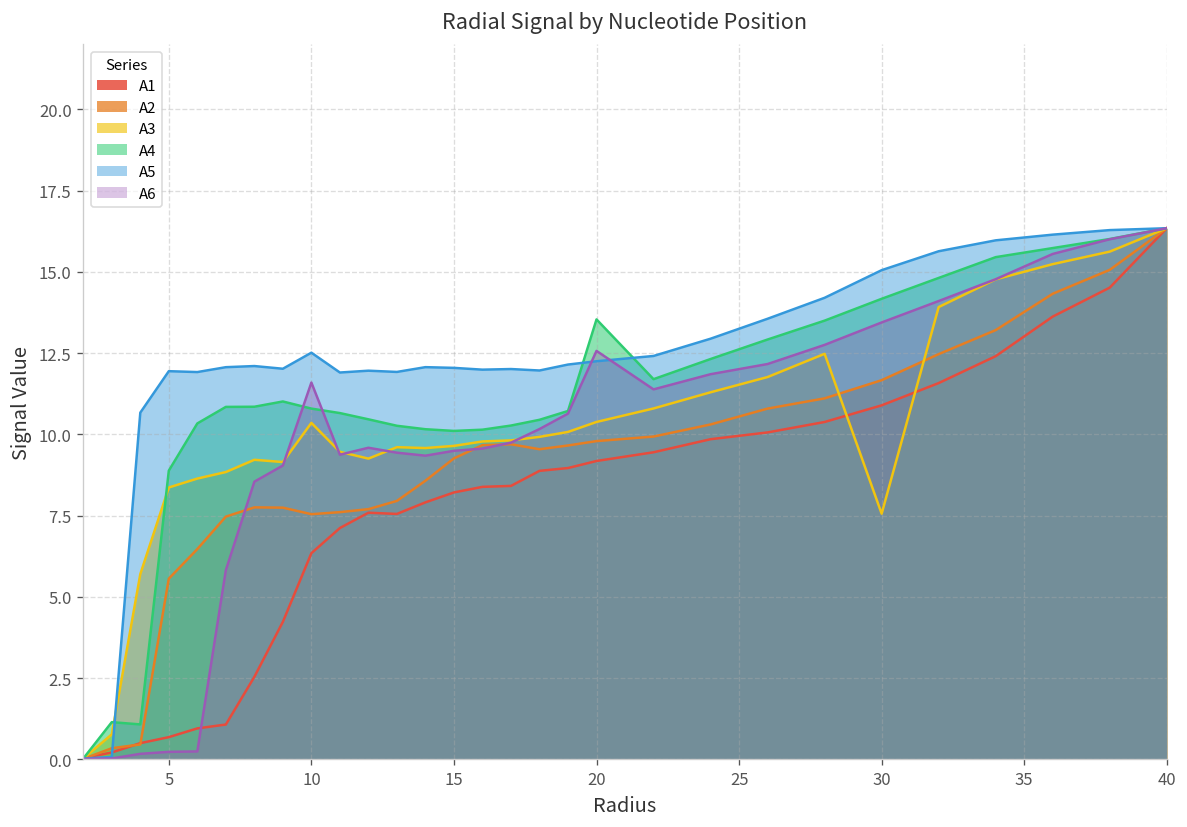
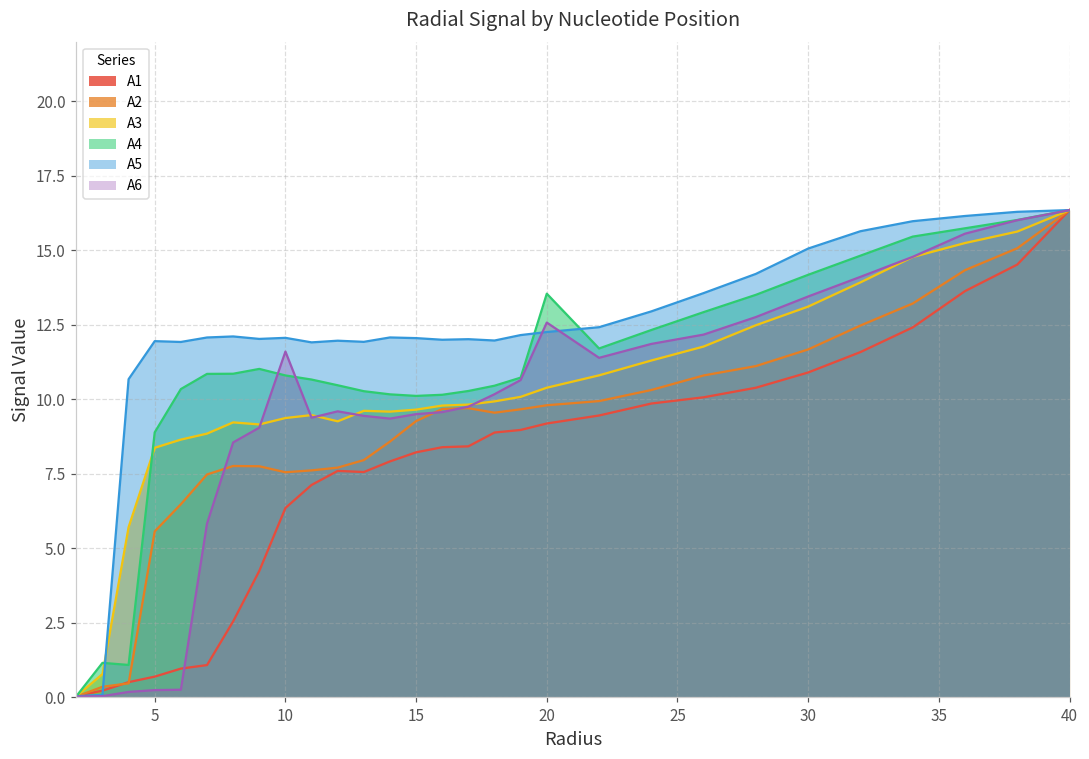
  {
    "A3": {
      "5": 8.4,
-     "10": 10.4,
+     "10": 9.4,
      "15": 9.6,
      "20": 10.4,
-     "30": 7.6
+     "30": 13.1
    },
    "A4": {
      "5": 8.9,
      "10": 10.8,
      "15": 10.1,
      "20": 13.5,
      "30": 14.2
    },
    "A5": {
      "5": 11.9,
-     "10": 12.5,
+     "10": 12.1,
      "15": 12.0,
      "20": 12.3,
      "30": 15.1
    },
    "A6": {
      "5": 0.2,
      "10": 11.6,
      "15": 9.5,
      "20": 12.6,
      "30": 13.4
    }
  }
